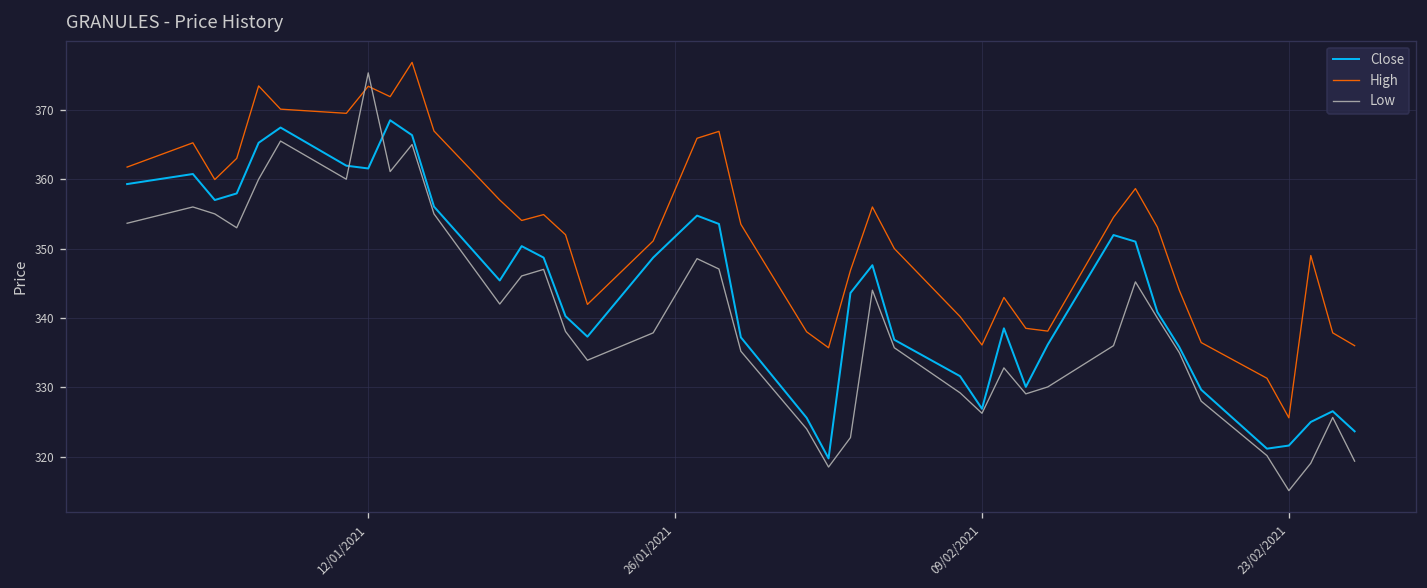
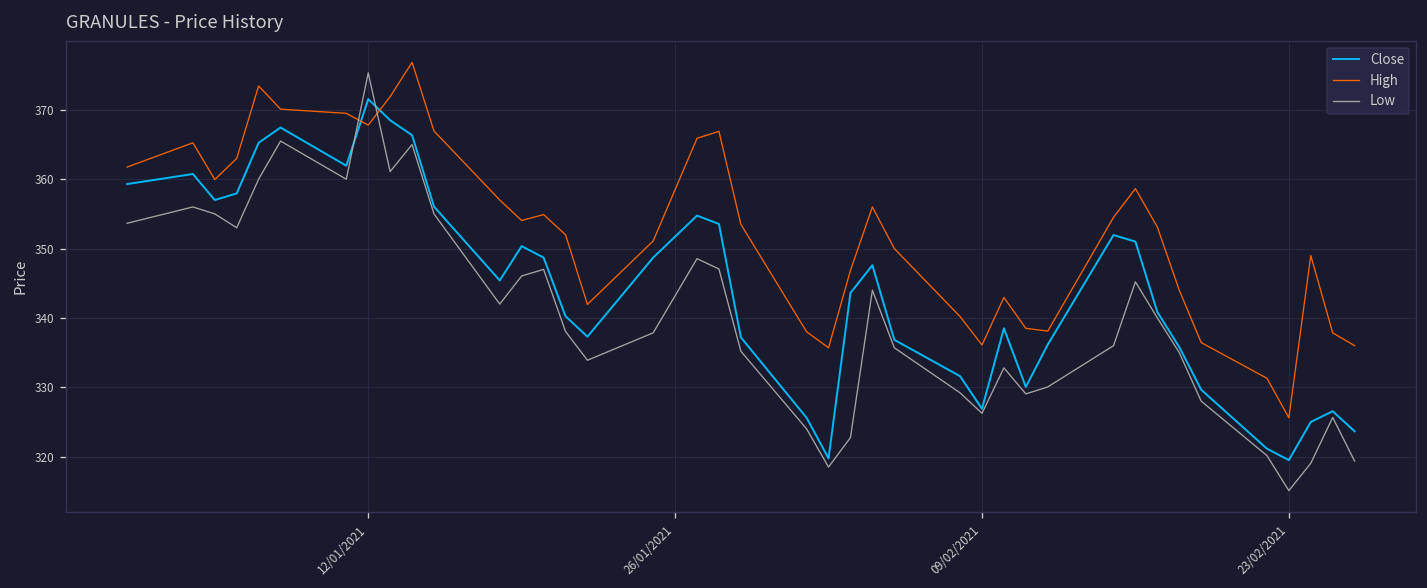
  {
    "Close": {
-     "12/01/2021": 362,
+     "12/01/2021": 372,
      "09/02/2021": 327,
-     "23/02/2021": 322
+     "23/02/2021": 320
    },
    "High": {
-     "12/01/2021": 373,
+     "12/01/2021": 368,
      "09/02/2021": 336,
      "23/02/2021": 326
    },
    "Low": {
      "12/01/2021": 375,
      "09/02/2021": 326,
      "23/02/2021": 315
    }
  }
